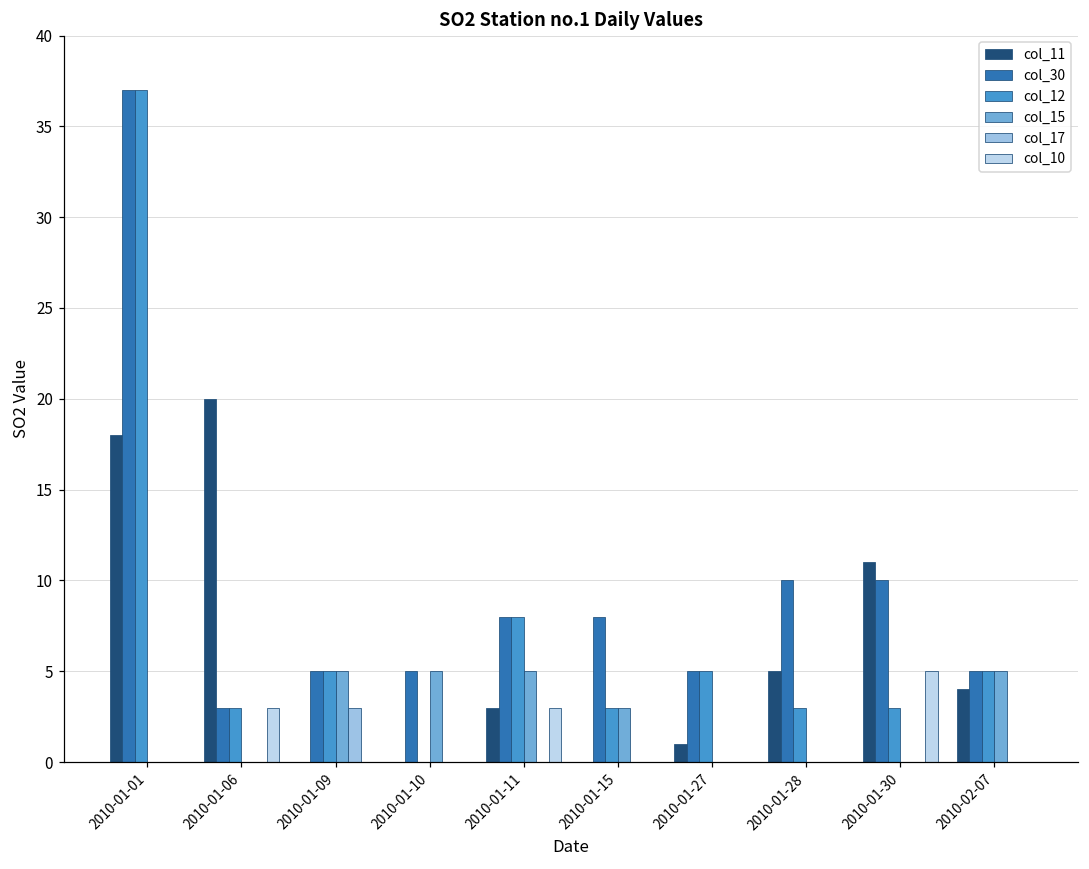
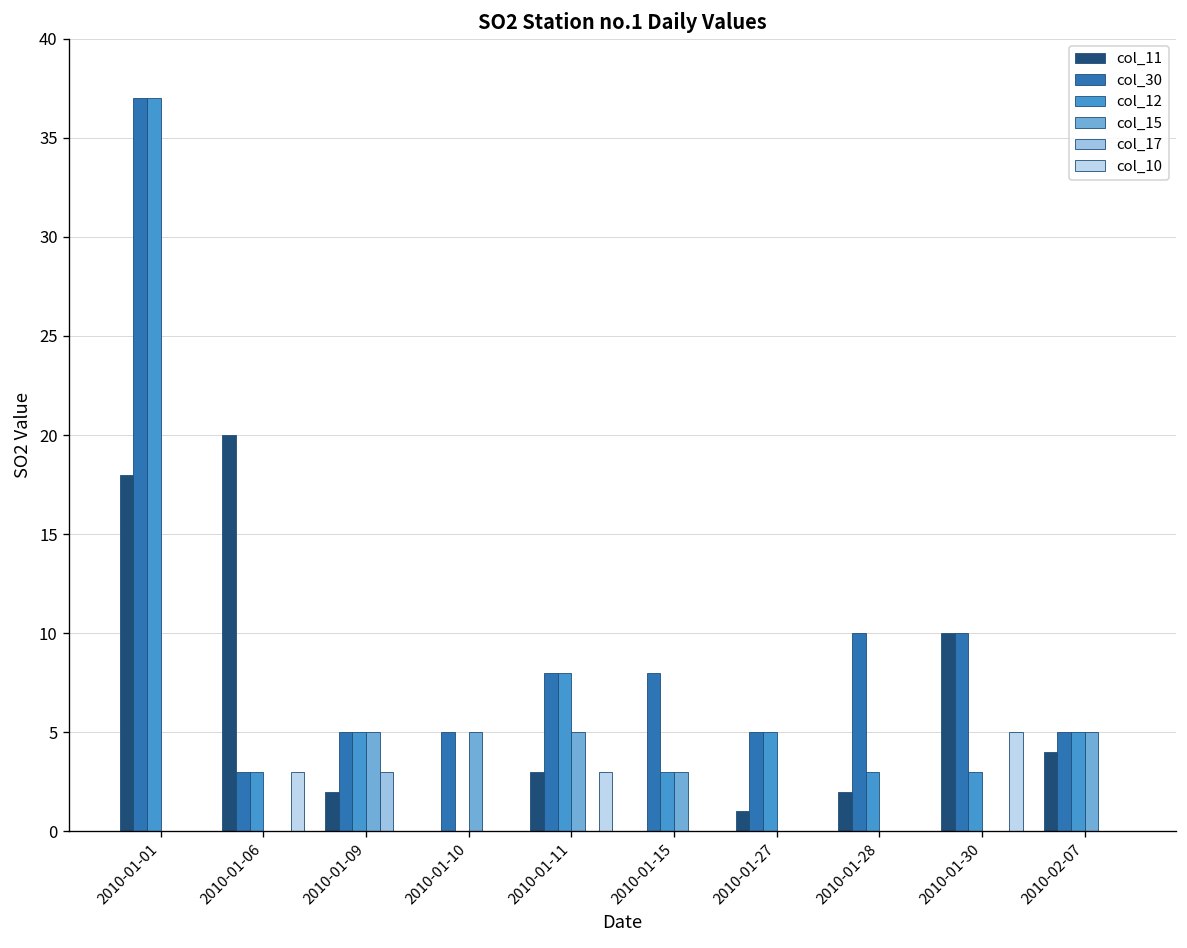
  {
    "col_11": {
      "2010-01-01": 18,
      "2010-01-06": 20,
-     "2010-01-09": 0,
+     "2010-01-09": 2,
      "2010-01-10": 0,
      "2010-01-11": 3,
      "2010-01-15": 0,
      "2010-01-27": 1,
-     "2010-01-28": 5,
-     "2010-01-30": 11,
+     "2010-01-28": 2,
+     "2010-01-30": 10,
      "2010-02-07": 4
    }
  }
